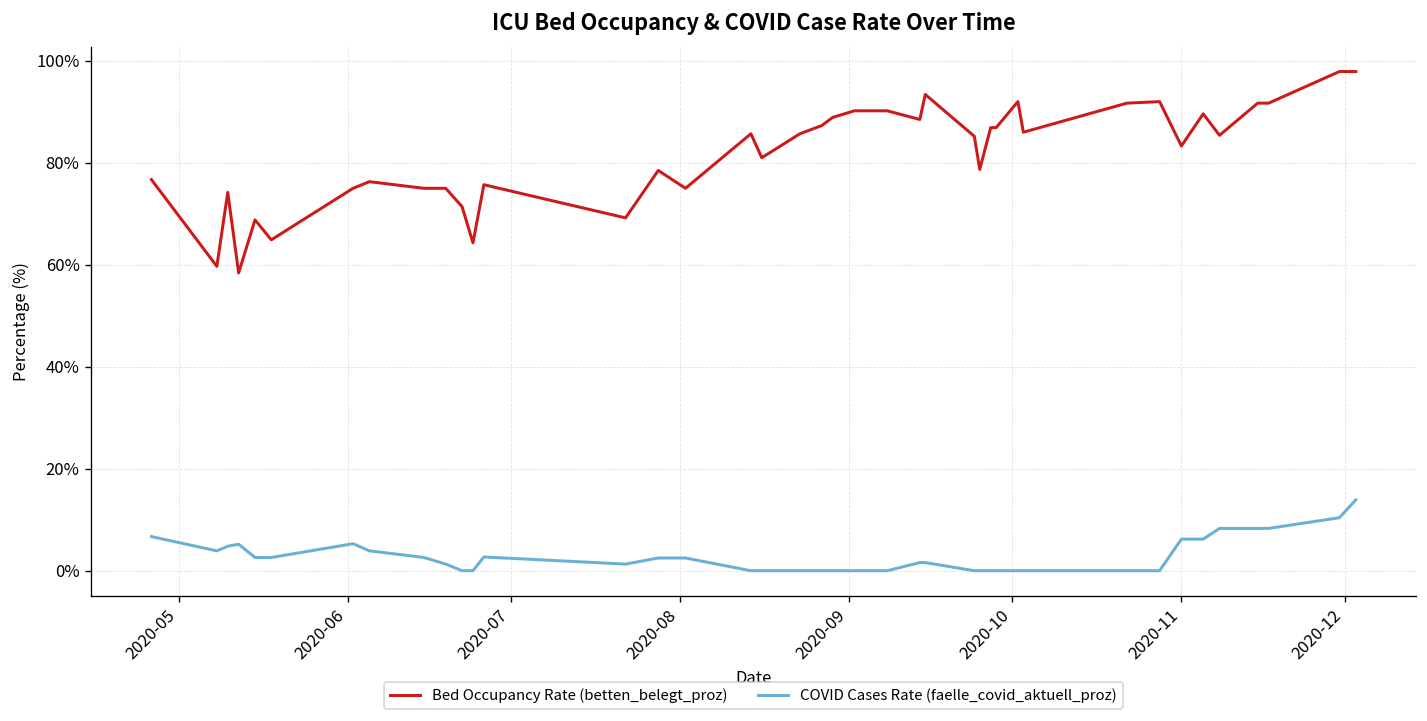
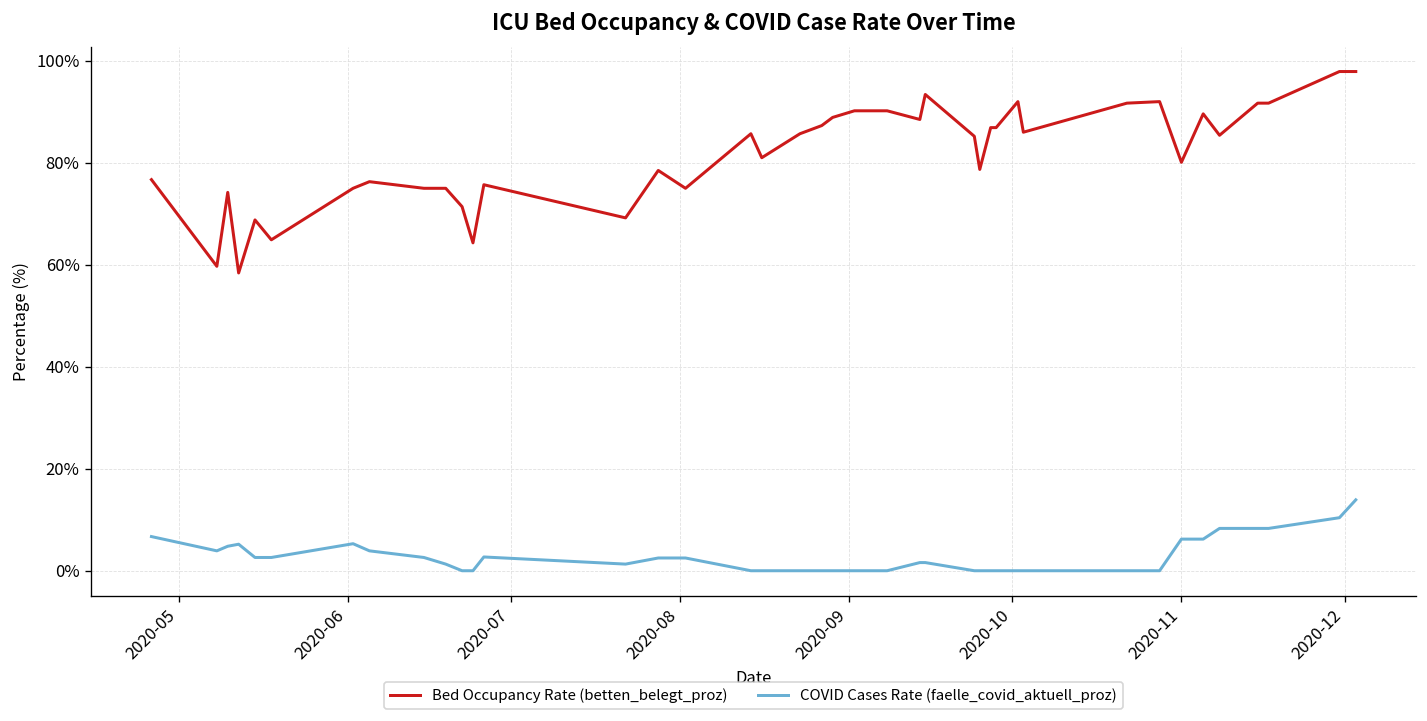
  {
    "Bed Occupancy Rate (betten_belegt_proz)": {
-     "2020-11": "83%"
+     "2020-11": "80%"
    },
    "COVID Cases Rate (faelle_covid_aktuell_proz)": {
      "2020-11": "6%"
    }
  }
